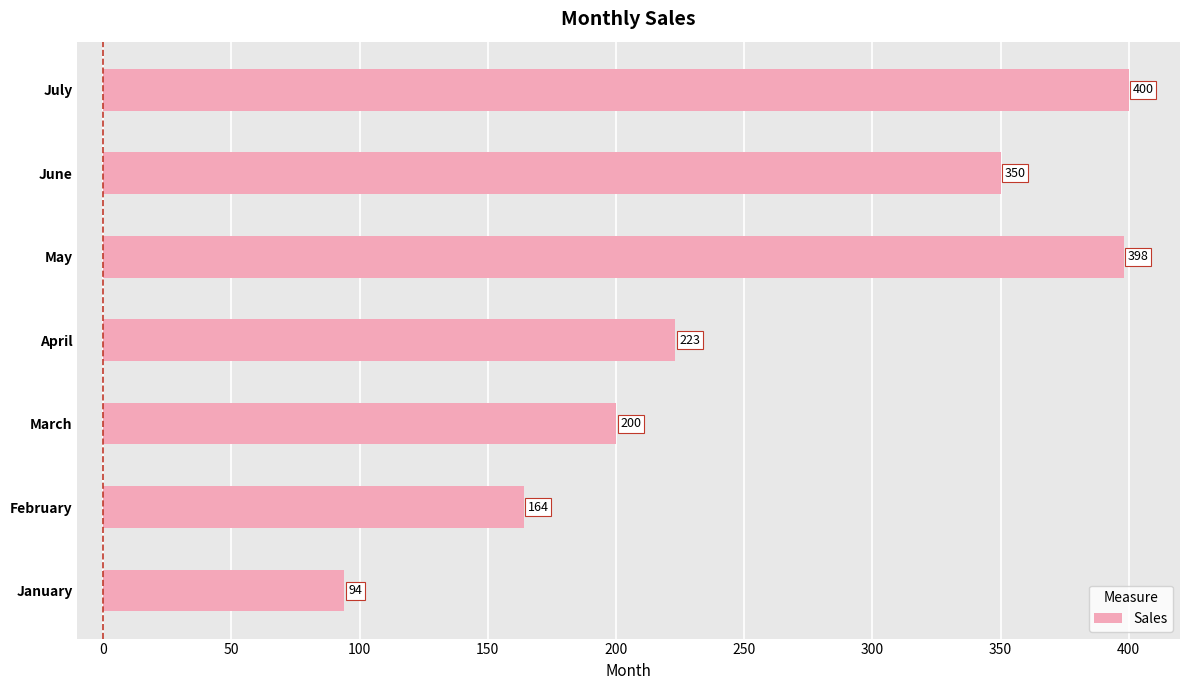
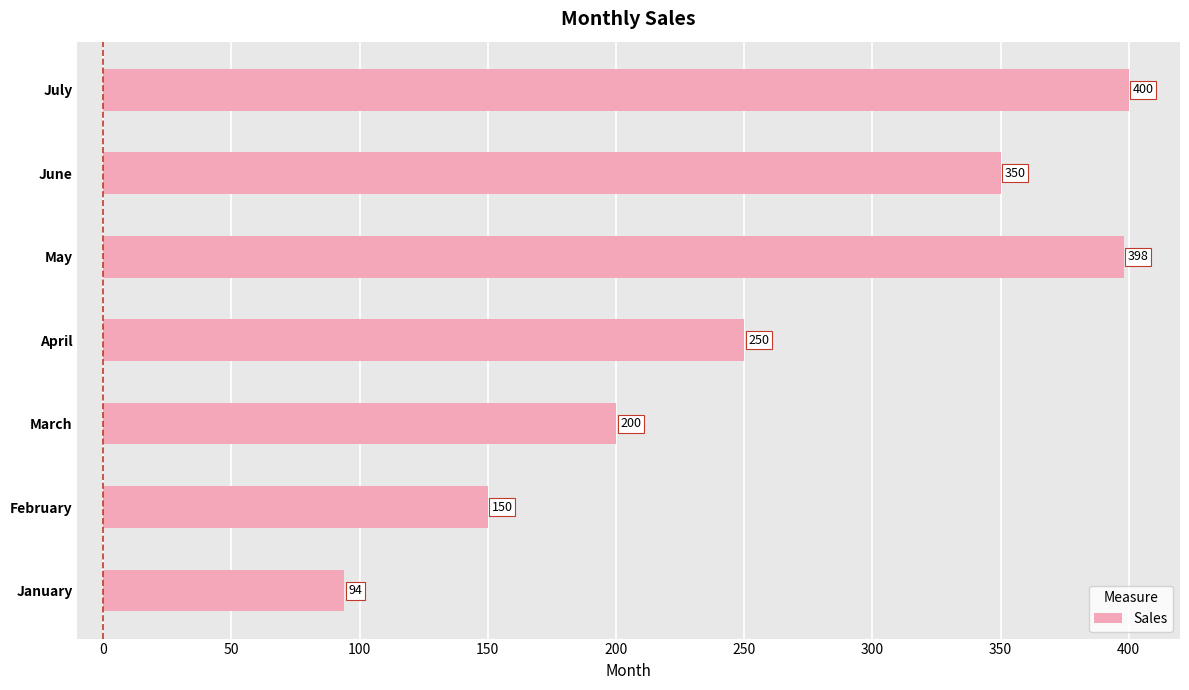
  {
-   "April": 223,
-   "February": 164
+   "April": 250,
+   "February": 150
  }
